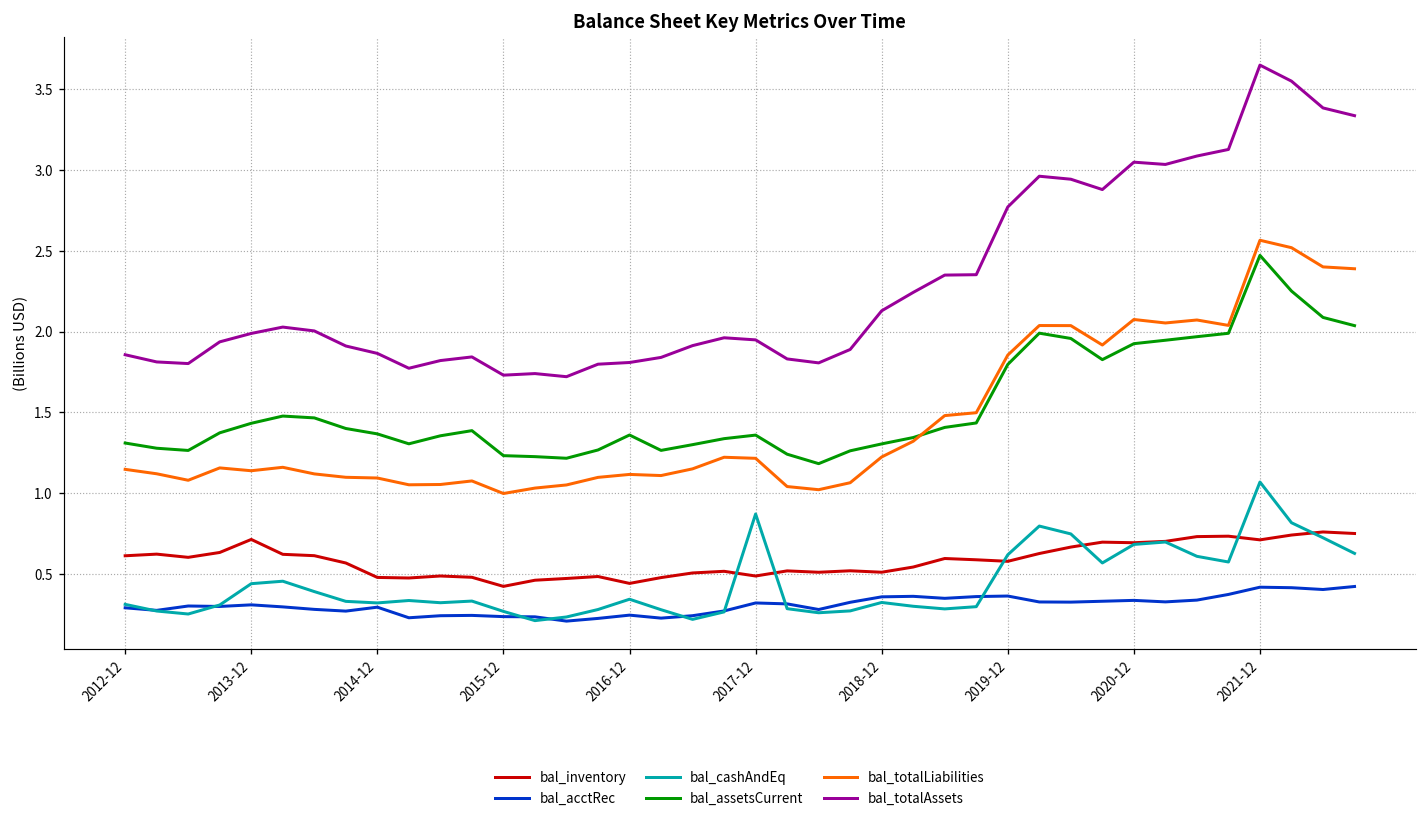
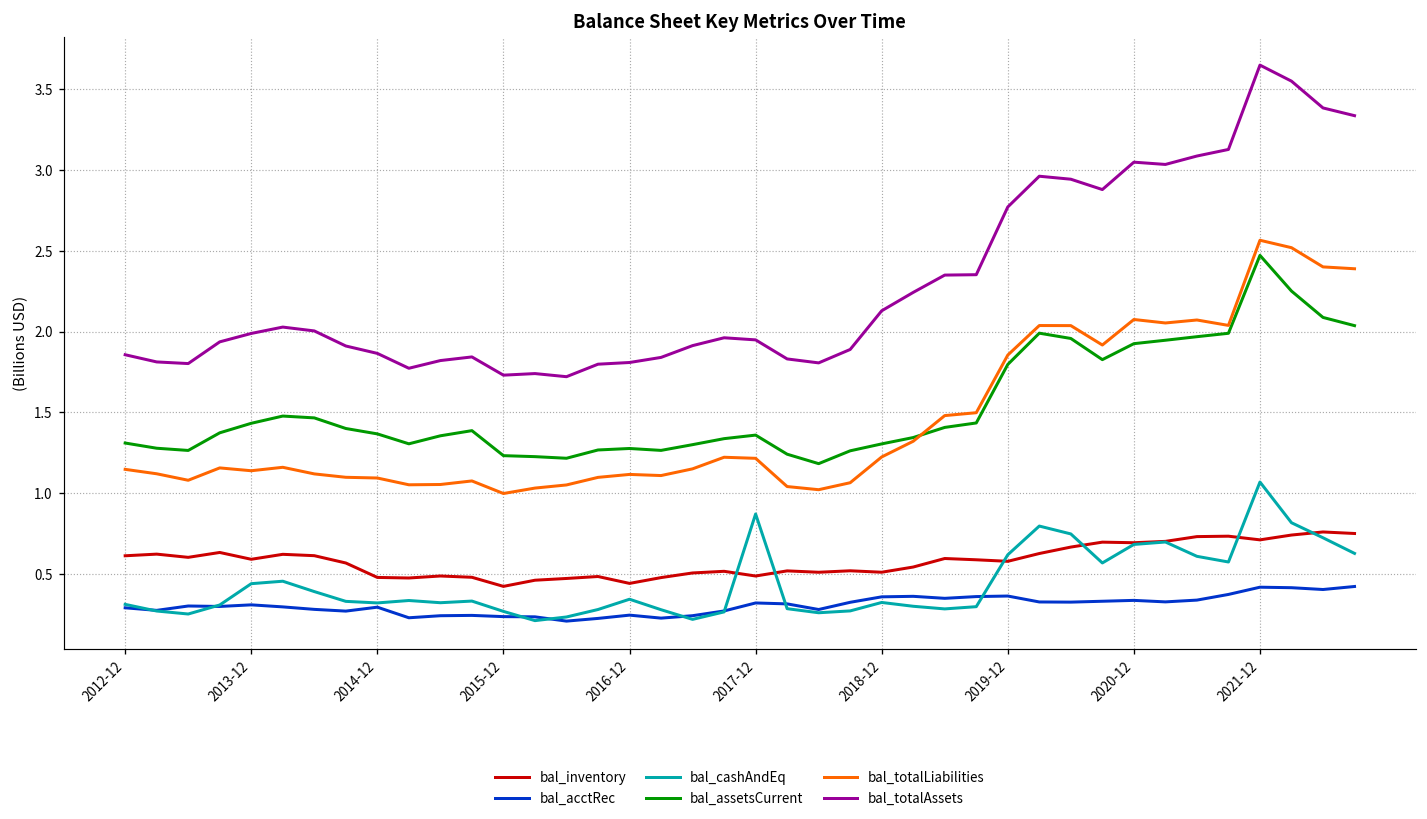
  {
    "bal_inventory": {
      "2012-12": 0.61,
-     "2013-12": 0.71,
+     "2013-12": 0.59,
      "2014-12": 0.48,
      "2015-12": 0.42,
      "2016-12": 0.44,
      "2017-12": 0.49,
      "2018-12": 0.51,
      "2019-12": 0.58,
      "2021-12": 0.71
    },
    "bal_acctRec": {
      "2012-12": 0.29,
      "2013-12": 0.31,
      "2014-12": 0.29,
      "2015-12": 0.23,
      "2016-12": 0.24,
      "2017-12": 0.32,
      "2018-12": 0.36,
      "2019-12": 0.36,
      "2020-12": 0.34,
      "2021-12": 0.42
    },
    "bal_cashAndEq": {
      "2012-12": 0.31,
      "2013-12": 0.44,
      "2014-12": 0.32,
      "2015-12": 0.27,
      "2016-12": 0.34,
      "2017-12": 0.87,
      "2018-12": 0.32,
      "2019-12": 0.62,
      "2021-12": 1.07
    },
    "bal_assetsCurrent": {
      "2012-12": 1.31,
      "2013-12": 1.43,
      "2014-12": 1.37,
      "2015-12": 1.23,
-     "2016-12": 1.36,
+     "2016-12": 1.28,
      "2017-12": 1.36,
      "2018-12": 1.30,
      "2019-12": 1.80,
      "2020-12": 1.93,
      "2021-12": 2.47
    },
    "bal_totalLiabilities": {
      "2012-12": 1.15,
      "2013-12": 1.14,
      "2014-12": 1.09,
      "2015-12": 1.00,
      "2016-12": 1.12,
      "2017-12": 1.22,
      "2018-12": 1.22,
      "2019-12": 1.85,
      "2020-12": 2.07,
      "2021-12": 2.57
    },
    "bal_totalAssets": {
      "2012-12": 1.86,
      "2013-12": 1.99,
      "2014-12": 1.86,
      "2015-12": 1.73,
      "2016-12": 1.81,
      "2017-12": 1.95,
      "2018-12": 2.13,
      "2019-12": 2.77,
      "2020-12": 3.05,
      "2021-12": 3.65
    }
  }
